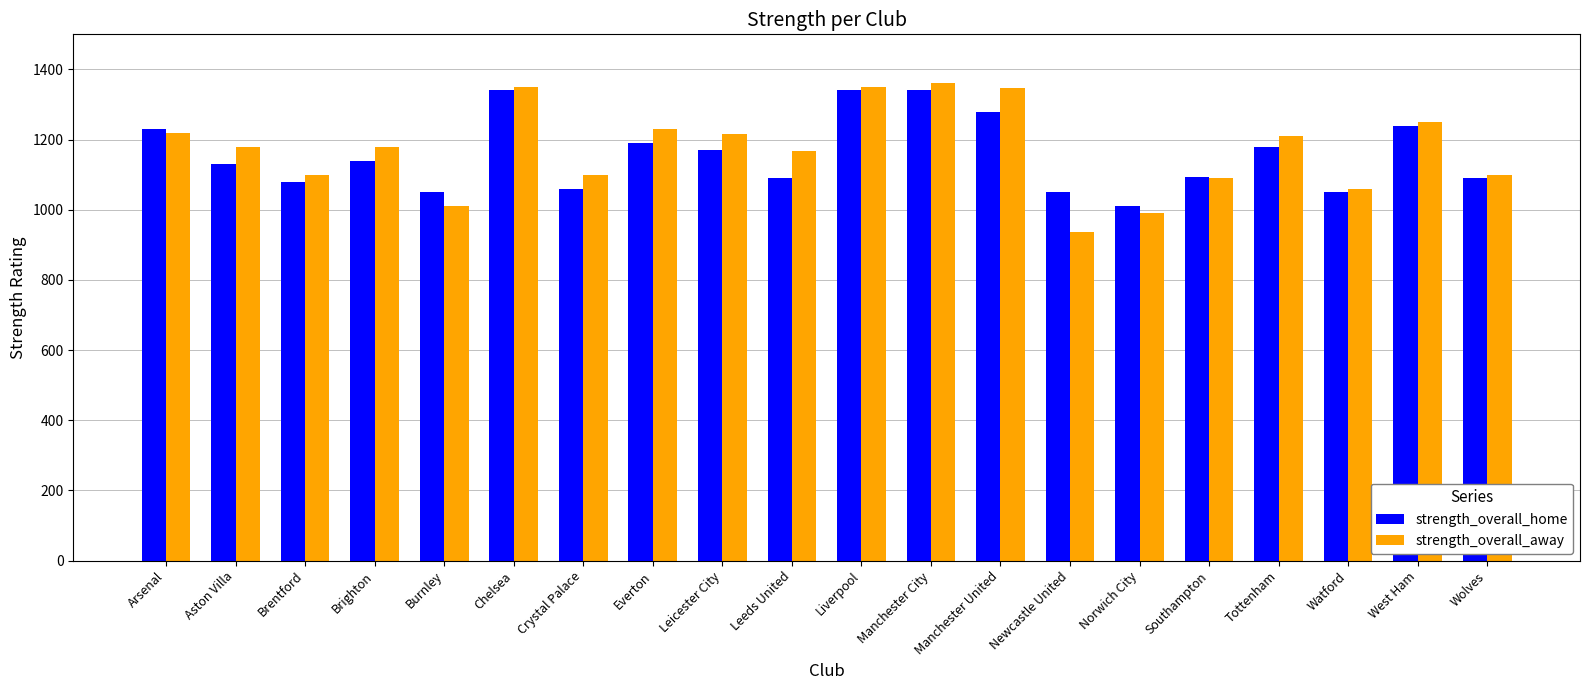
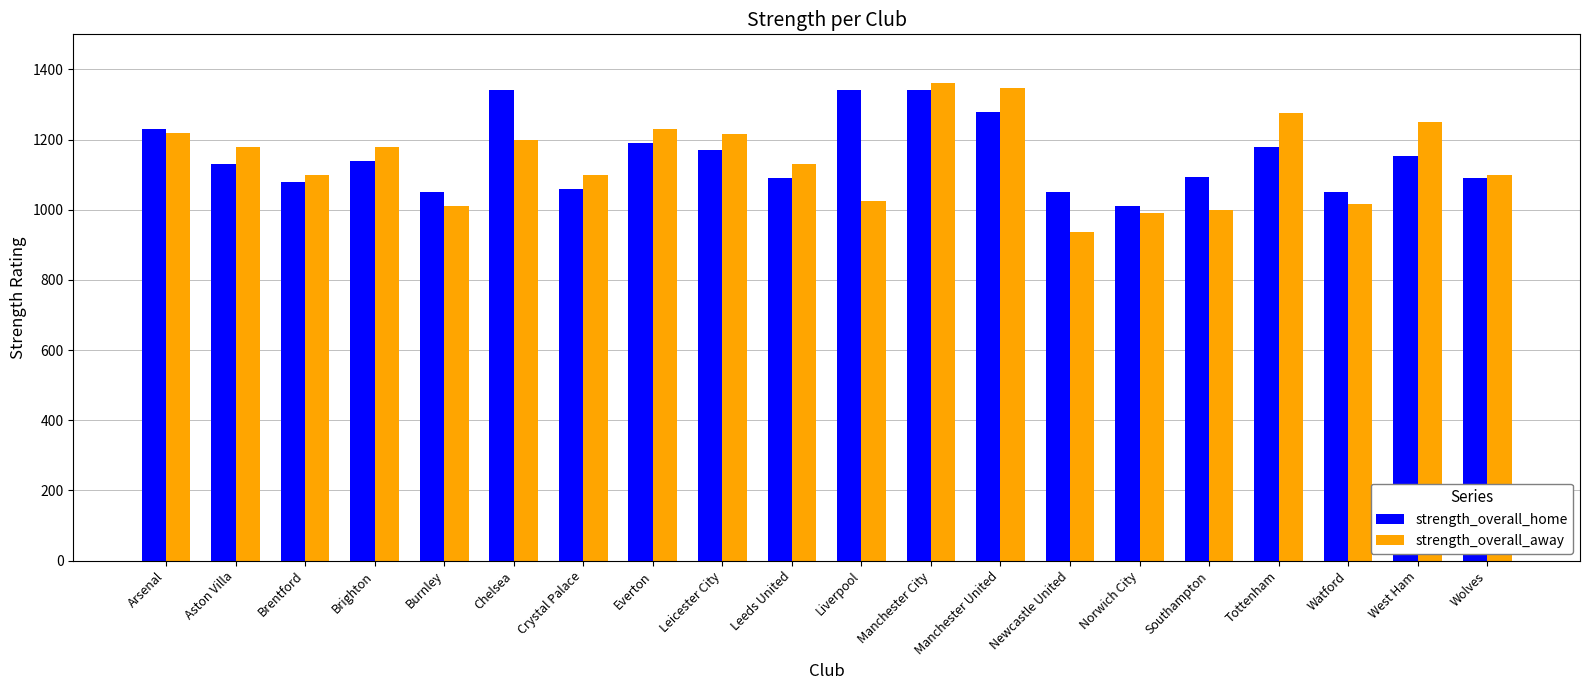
  {
    "strength_overall_home": {
      "Arsenal": 1230,
      "Aston Villa": 1130,
      "Brentford": 1080,
      "Brighton": 1140,
      "Burnley": 1050,
      "Chelsea": 1340,
      "Crystal Palace": 1060,
      "Everton": 1190,
      "Leicester City": 1170,
      "Leeds United": 1090,
      "Liverpool": 1340,
      "Manchester City": 1340,
      "Manchester United": 1280,
      "Newcastle United": 1050,
      "Norwich City": 1010,
      "Southampton": 1090,
      "Tottenham": 1180,
      "Watford": 1050,
-     "West Ham": 1240,
+     "West Ham": 1150,
      "Wolves": 1090
    },
    "strength_overall_away": {
      "Arsenal": 1220,
      "Aston Villa": 1180,
      "Brentford": 1100,
      "Brighton": 1180,
      "Burnley": 1010,
-     "Chelsea": 1350,
+     "Chelsea": 1200,
      "Crystal Palace": 1100,
      "Everton": 1230,
      "Leicester City": 1220,
-     "Leeds United": 1170,
-     "Liverpool": 1350,
+     "Leeds United": 1130,
+     "Liverpool": 1030,
      "Manchester City": 1360,
      "Manchester United": 1350,
      "Newcastle United": 940,
      "Norwich City": 990,
-     "Southampton": 1090,
-     "Tottenham": 1210,
-     "Watford": 1060,
+     "Southampton": 1000,
+     "Tottenham": 1280,
+     "Watford": 1020,
      "West Ham": 1250,
      "Wolves": 1100
    }
  }
